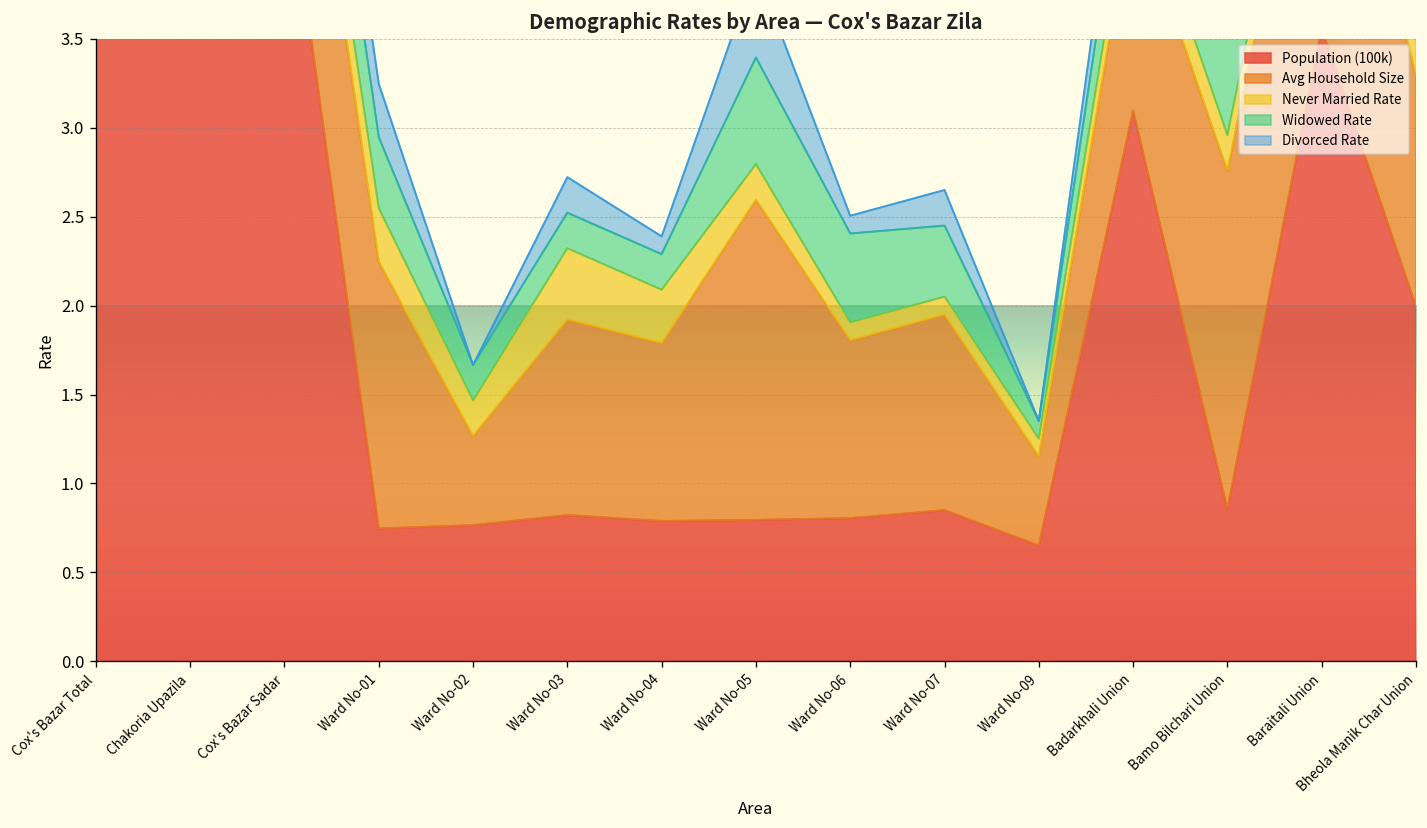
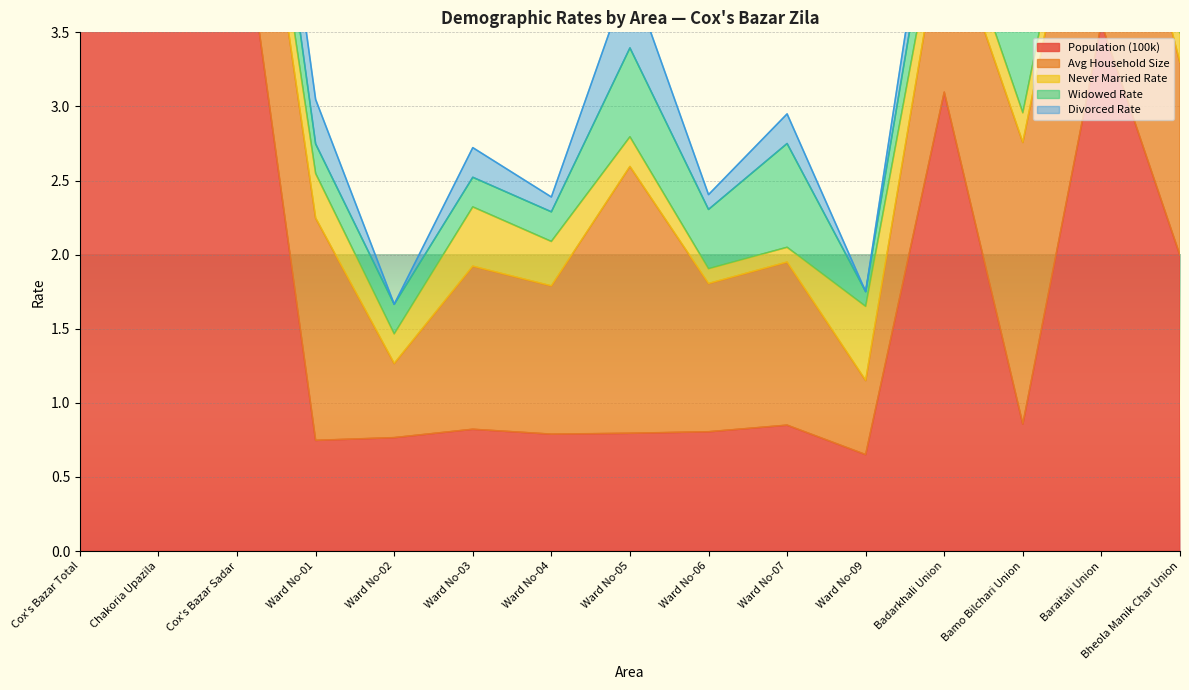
  {
    "Never Married Rate": {
      "Ward No-01": 0.3,
      "Ward No-02": 0.2,
      "Ward No-03": 0.4,
      "Ward No-04": 0.3,
      "Ward No-05": 0.2,
      "Ward No-06": 0.1,
      "Ward No-07": 0.1,
-     "Ward No-09": 0.1,
+     "Ward No-09": 0.5,
      "Bamo Bilchari Union": 0.2,
      "Bheola Manik Char Union": 0.2
    },
    "Widowed Rate": {
-     "Ward No-01": 0.4,
+     "Ward No-01": 0.2,
      "Ward No-03": 0.2,
      "Ward No-04": 0.2,
      "Ward No-05": 0.6,
-     "Ward No-06": 0.5,
-     "Ward No-07": 0.4
+     "Ward No-06": 0.4,
+     "Ward No-07": 0.7
    },
    "Divorced Rate": {
      "Ward No-01": 0.3,
      "Ward No-03": 0.2,
      "Ward No-04": 0.1,
      "Ward No-06": 0.1,
      "Ward No-07": 0.2
    }
  }
